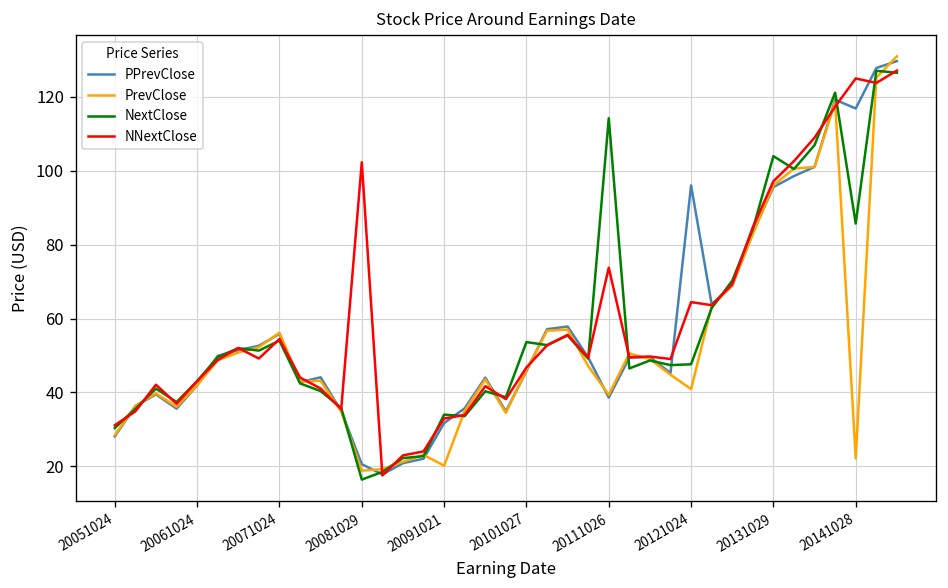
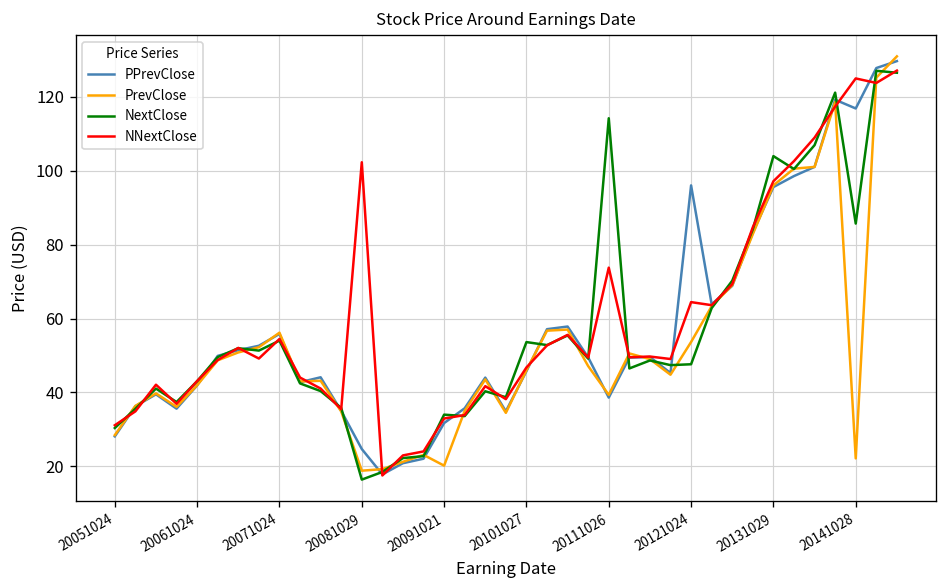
  {
    "PPrevClose": {
-     "20081029": 21,
+     "20081029": 25,
      "20091021": 32,
      "20121024": 96,
      "20141028": 117
    },
    "PrevClose": {
      "20081029": 19,
      "20091021": 20,
-     "20121024": 41,
+     "20121024": 54,
      "20141028": 22
    },
    "NextClose": {
      "20081029": 16,
      "20091021": 34,
      "20101027": 54,
      "20111026": 114,
      "20121024": 48,
      "20131029": 104,
      "20141028": 86
    },
    "NNextClose": {
      "20081029": 102,
      "20091021": 33,
      "20111026": 74,
      "20121024": 64,
      "20131029": 97,
      "20141028": 125
    }
  }
